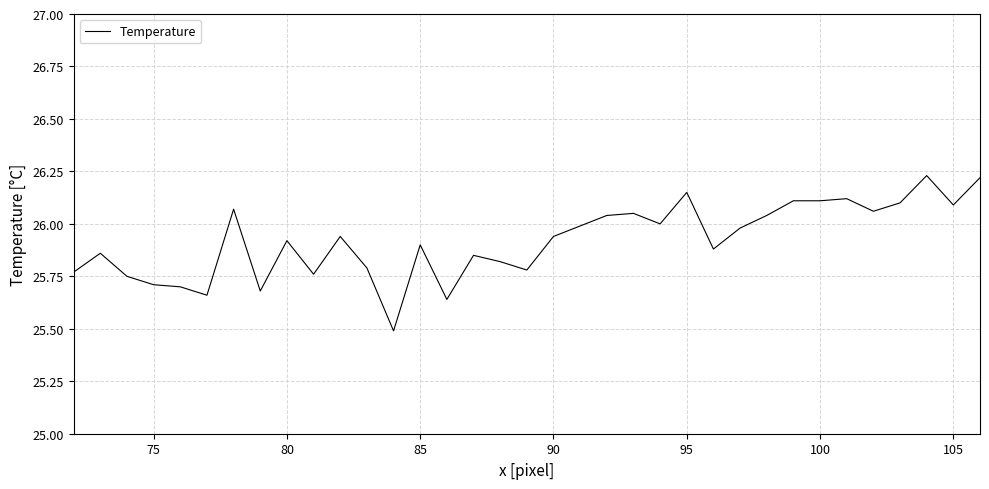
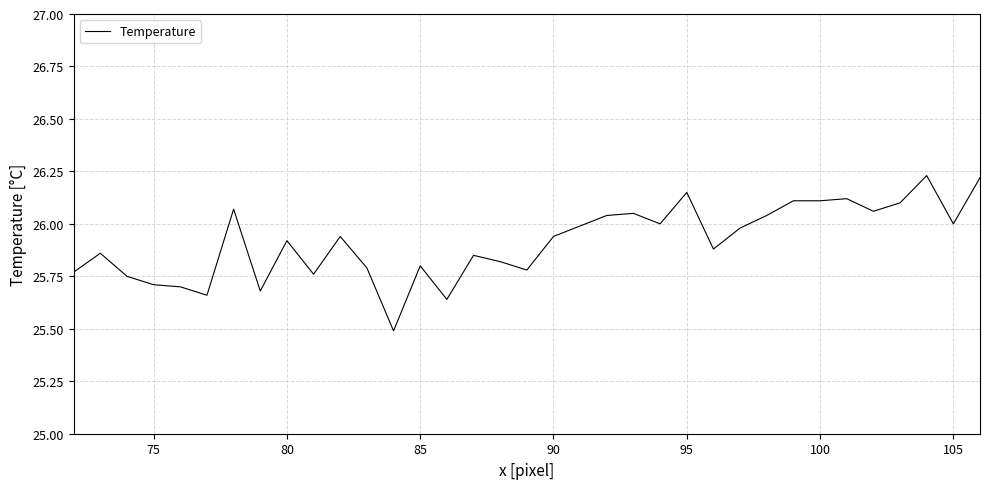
  {
    "75": 25.71,
    "80": 25.92,
-   "85": 25.9,
+   "85": 25.8,
    "90": 25.94,
    "95": 26.15,
    "100": 26.11,
-   "105": 26.09
+   "105": 26.00
  }
